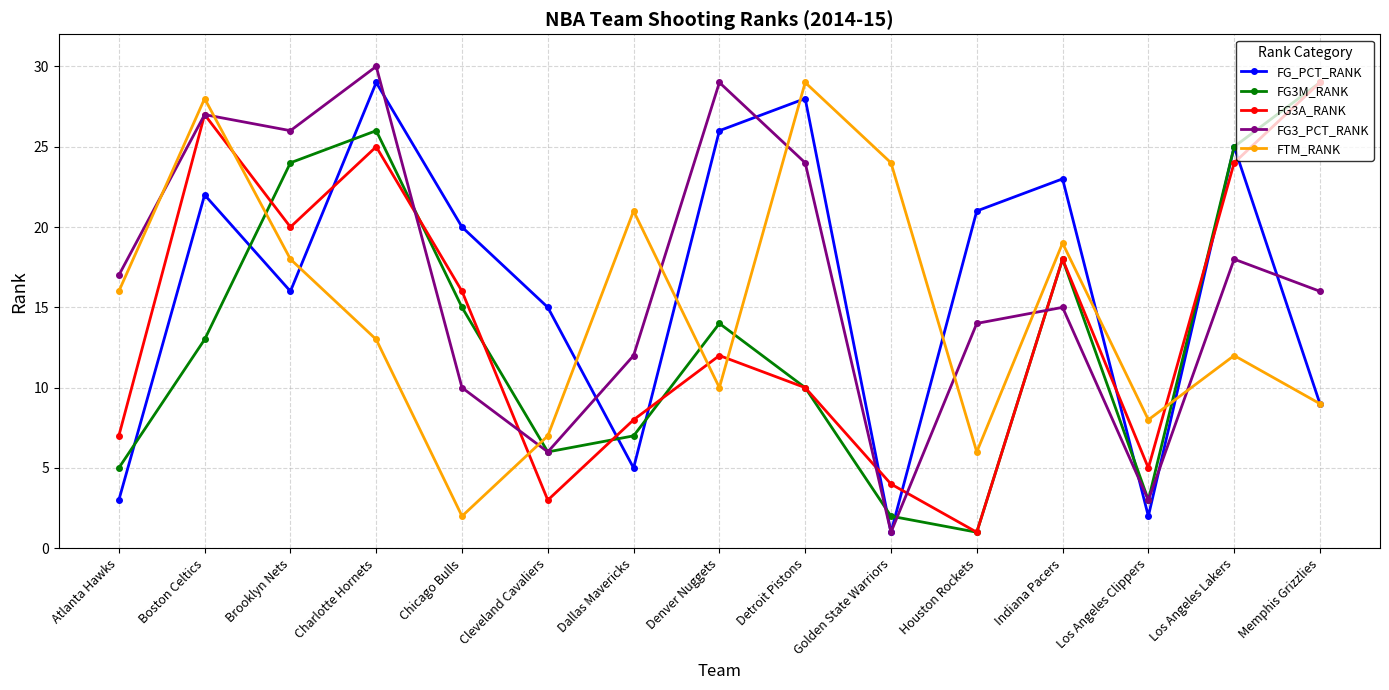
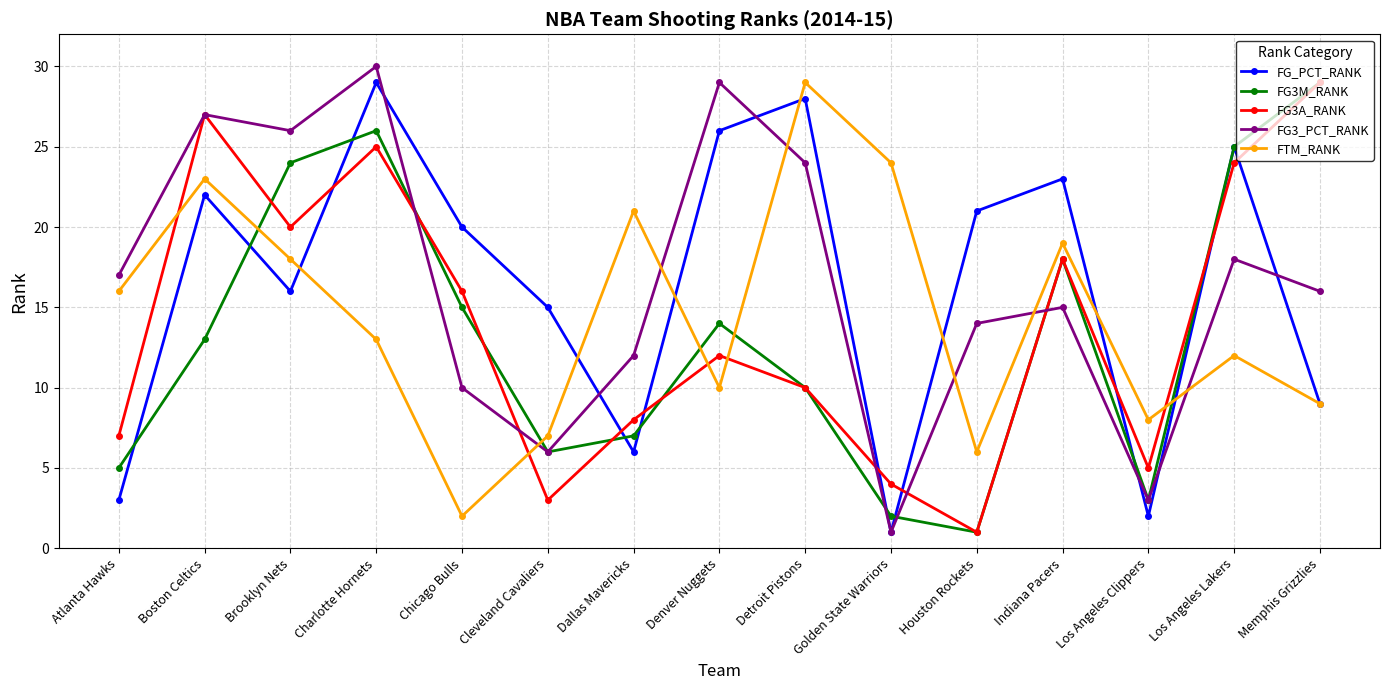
  {
    "FG_PCT_RANK": {
      "Atlanta Hawks": 3,
      "Boston Celtics": 22,
      "Brooklyn Nets": 16,
      "Charlotte Hornets": 29,
      "Chicago Bulls": 20,
      "Cleveland Cavaliers": 15,
-     "Dallas Mavericks": 5,
+     "Dallas Mavericks": 6,
      "Denver Nuggets": 26,
      "Detroit Pistons": 28,
      "Houston Rockets": 21,
      "Indiana Pacers": 23,
      "Los Angeles Clippers": 2
    },
    "FG3M_RANK": {
      "Atlanta Hawks": 5,
      "Boston Celtics": 13,
      "Brooklyn Nets": 24,
      "Charlotte Hornets": 26,
      "Chicago Bulls": 15,
      "Dallas Mavericks": 7,
      "Denver Nuggets": 14,
      "Golden State Warriors": 2
    },
    "FG3A_RANK": {
      "Atlanta Hawks": 7,
      "Brooklyn Nets": 20,
      "Charlotte Hornets": 25,
      "Chicago Bulls": 16,
      "Cleveland Cavaliers": 3,
      "Dallas Mavericks": 8,
      "Denver Nuggets": 12,
      "Golden State Warriors": 4,
      "Los Angeles Clippers": 5,
      "Los Angeles Lakers": 24
    },
    "FG3_PCT_RANK": {
      "Atlanta Hawks": 17,
      "Brooklyn Nets": 26,
      "Charlotte Hornets": 30,
      "Chicago Bulls": 10,
      "Dallas Mavericks": 12,
      "Denver Nuggets": 29,
      "Detroit Pistons": 24,
      "Houston Rockets": 14,
      "Indiana Pacers": 15,
      "Los Angeles Lakers": 18,
      "Memphis Grizzlies": 16
    },
    "FTM_RANK": {
      "Atlanta Hawks": 16,
-     "Boston Celtics": 28,
+     "Boston Celtics": 23,
      "Brooklyn Nets": 18,
      "Charlotte Hornets": 13,
      "Chicago Bulls": 2,
      "Cleveland Cavaliers": 7,
      "Dallas Mavericks": 21,
      "Denver Nuggets": 10,
      "Detroit Pistons": 29,
      "Golden State Warriors": 24,
      "Houston Rockets": 6,
      "Indiana Pacers": 19,
      "Los Angeles Clippers": 8,
      "Los Angeles Lakers": 12
    }
  }
